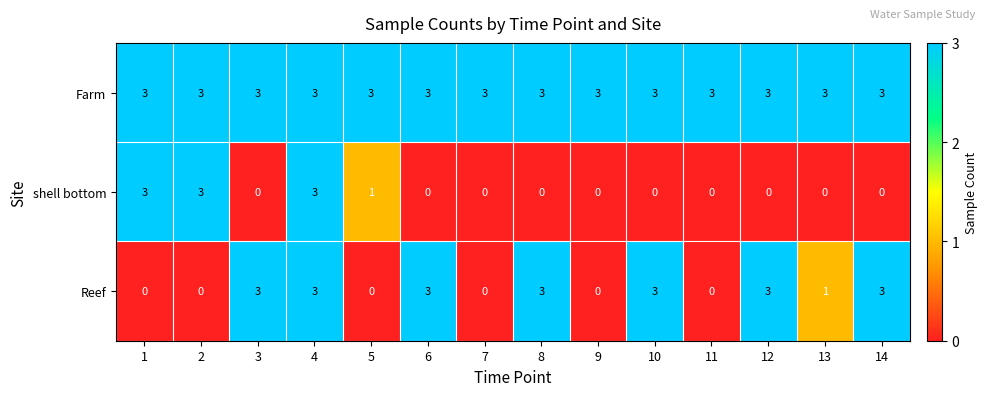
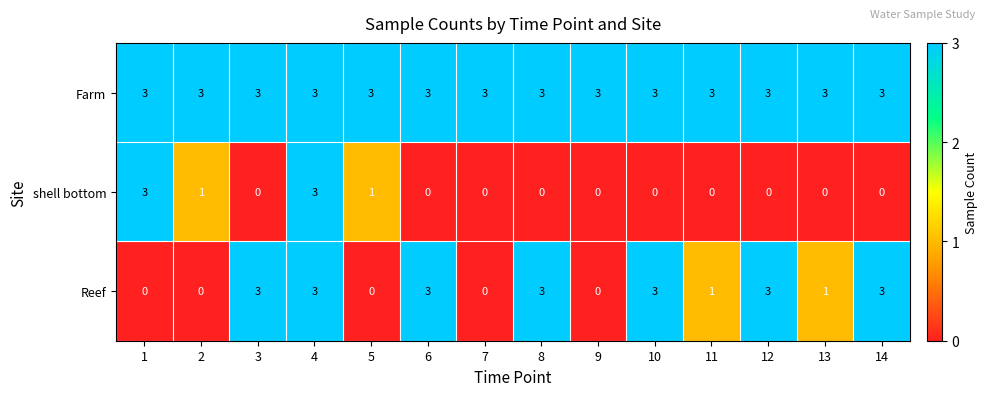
  {
    "Farm": {
      "1": 3,
      "2": 3,
      "3": 3,
      "4": 3,
      "5": 3,
      "6": 3,
      "7": 3,
      "8": 3,
      "9": 3,
      "10": 3,
      "11": 3,
      "12": 3,
      "13": 3,
      "14": 3
    },
    "shell bottom": {
      "1": 3,
-     "2": 3,
+     "2": 1,
      "3": 0,
      "4": 3,
      "5": 1,
      "6": 0,
      "7": 0,
      "8": 0,
      "9": 0,
      "10": 0,
      "11": 0,
      "12": 0,
      "13": 0,
      "14": 0
    },
    "Reef": {
      "1": 0,
      "2": 0,
      "3": 3,
      "4": 3,
      "5": 0,
      "6": 3,
      "7": 0,
      "8": 3,
      "9": 0,
      "10": 3,
-     "11": 0,
+     "11": 1,
      "12": 3,
      "13": 1,
      "14": 3
    }
  }
